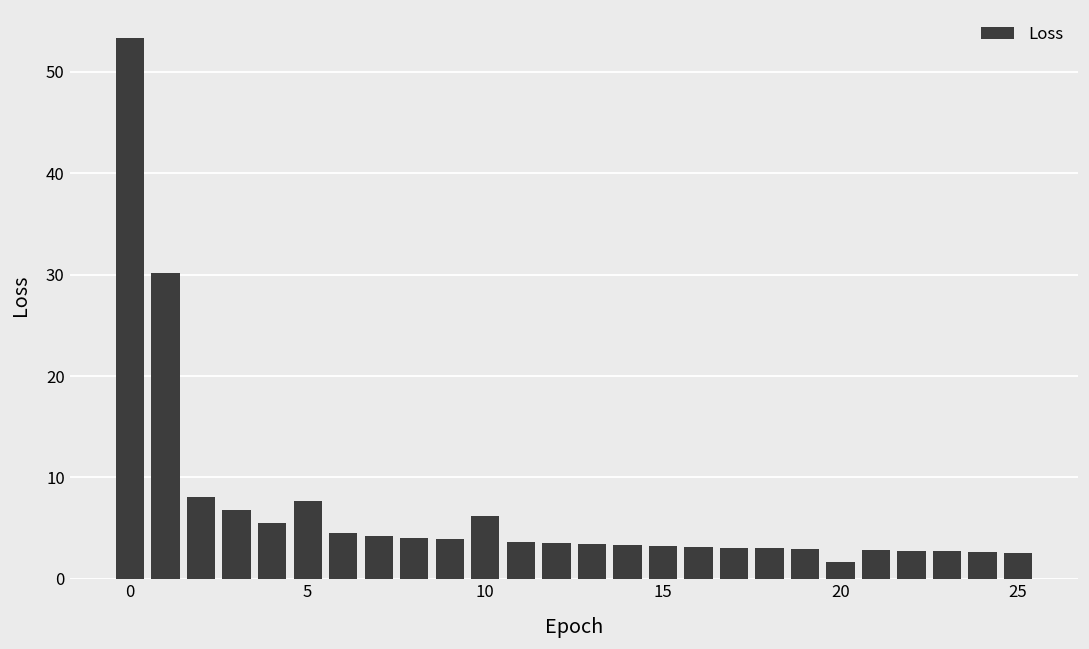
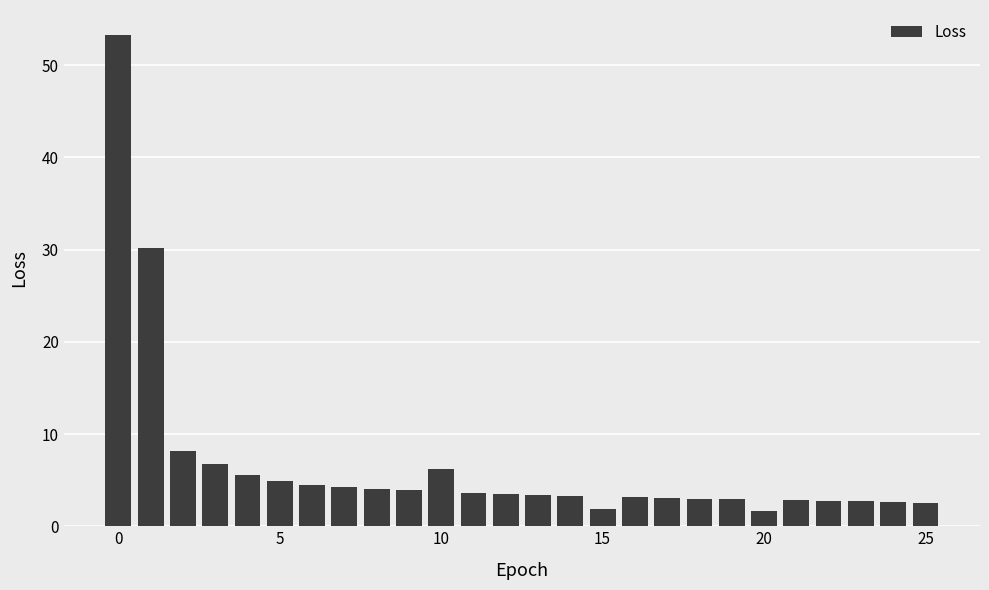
  {
    "0": 53,
-   "5": 8,
+   "5": 5,
    "10": 6,
-   "15": 3,
+   "15": 2,
    "20": 2,
    "25": 3
  }
